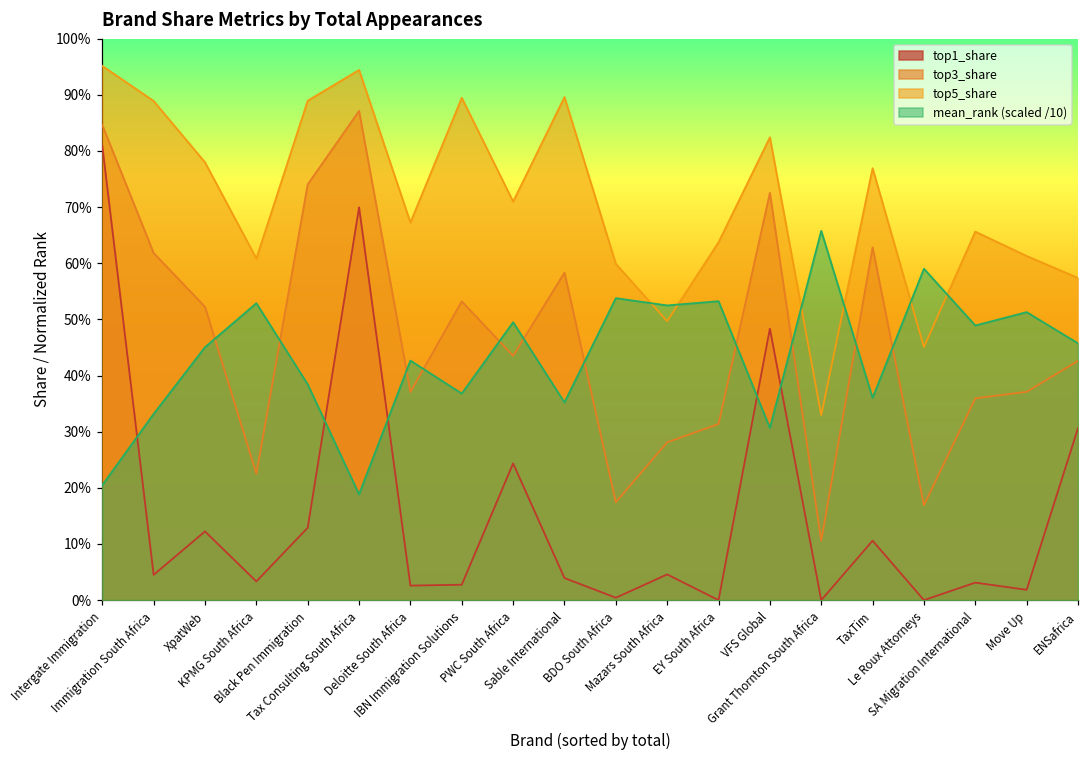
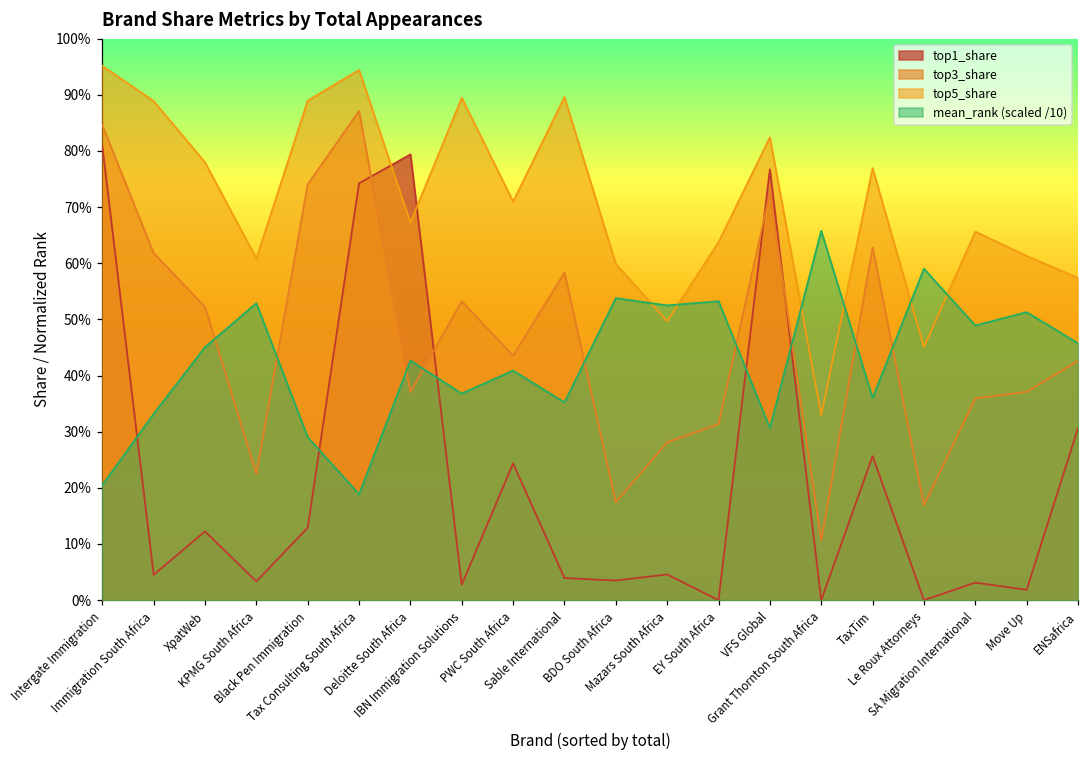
  {
    "top1_share": {
      "Intergate Immigration": "81%",
      "Immigration South Africa": "5%",
      "XpatWeb": "12%",
      "KPMG South Africa": "3%",
      "Black Pen Immigration": "13%",
-     "Tax Consulting South Africa": "70%",
-     "Deloitte South Africa": "3%",
+     "Tax Consulting South Africa": "74%",
+     "Deloitte South Africa": "79%",
      "IBN Immigration Solutions": "3%",
      "PWC South Africa": "24%",
      "Sable International": "4%",
-     "BDO South Africa": "0%",
+     "BDO South Africa": "3%",
      "Mazars South Africa": "5%",
      "EY South Africa": "0%",
-     "VFS Global": "48%",
+     "VFS Global": "77%",
      "Grant Thornton South Africa": "0%",
-     "TaxTim": "11%",
+     "TaxTim": "26%",
      "Le Roux Attorneys": "0%",
      "SA Migration International": "3%",
      "Move Up": "2%",
      "ENSafrica": "31%"
    },
    "mean_rank (scaled /10)": {
      "Intergate Immigration": "20%",
      "Immigration South Africa": "33%",
      "XpatWeb": "45%",
      "KPMG South Africa": "53%",
-     "Black Pen Immigration": "38%",
+     "Black Pen Immigration": "29%",
      "Tax Consulting South Africa": "19%",
      "Deloitte South Africa": "43%",
      "IBN Immigration Solutions": "37%",
-     "PWC South Africa": "49%",
+     "PWC South Africa": "41%",
      "Sable International": "35%",
      "BDO South Africa": "54%",
      "Mazars South Africa": "52%",
      "EY South Africa": "53%",
      "VFS Global": "31%",
      "Grant Thornton South Africa": "66%",
      "TaxTim": "36%",
      "Le Roux Attorneys": "59%",
      "SA Migration International": "49%",
      "Move Up": "51%",
      "ENSafrica": "46%"
    }
  }
